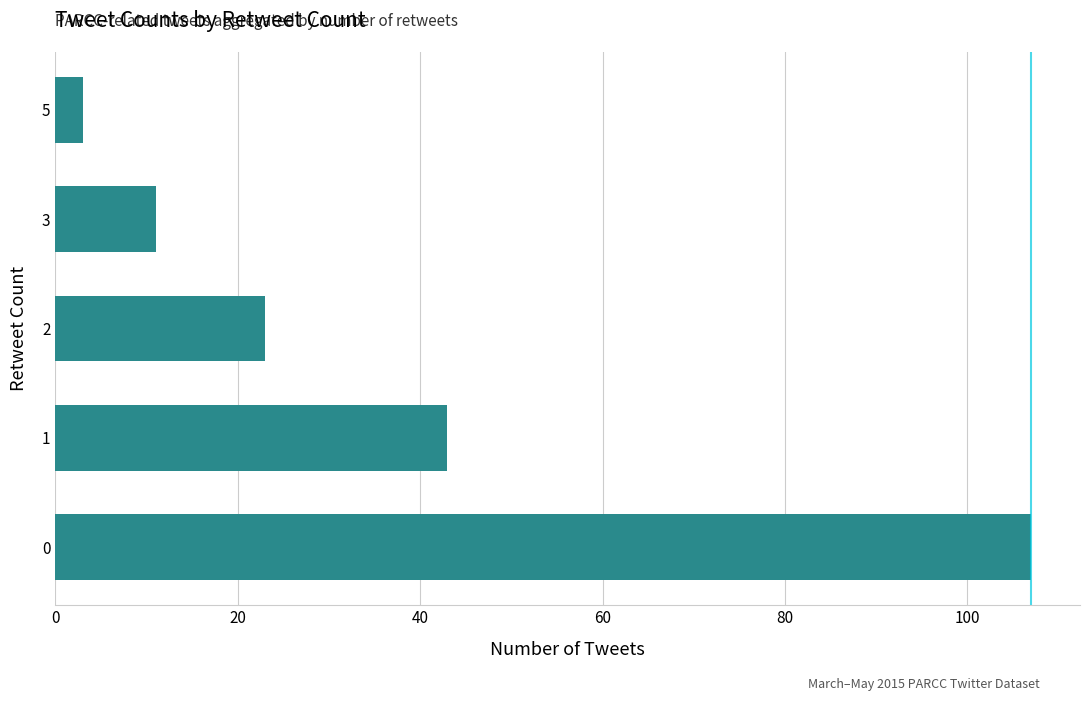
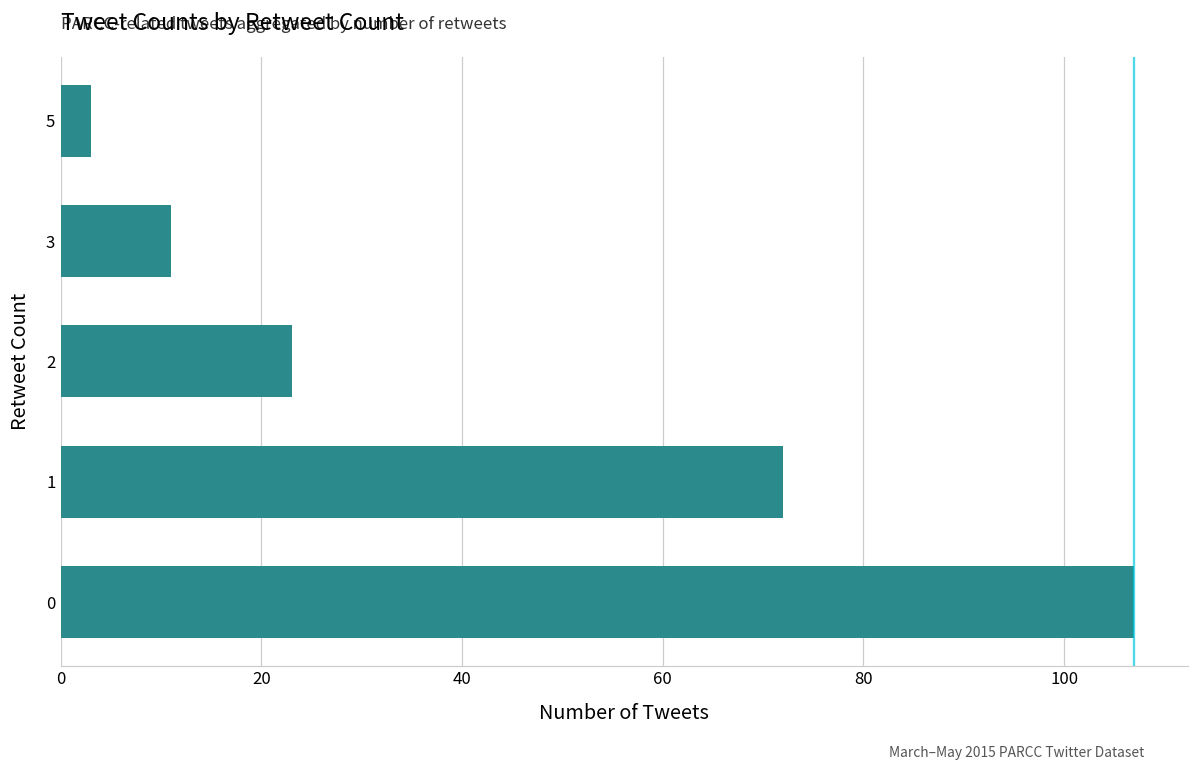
  {
    "5": 3,
    "3": 11,
    "2": 23,
-   "1": 43,
+   "1": 72,
    "0": 107
  }
